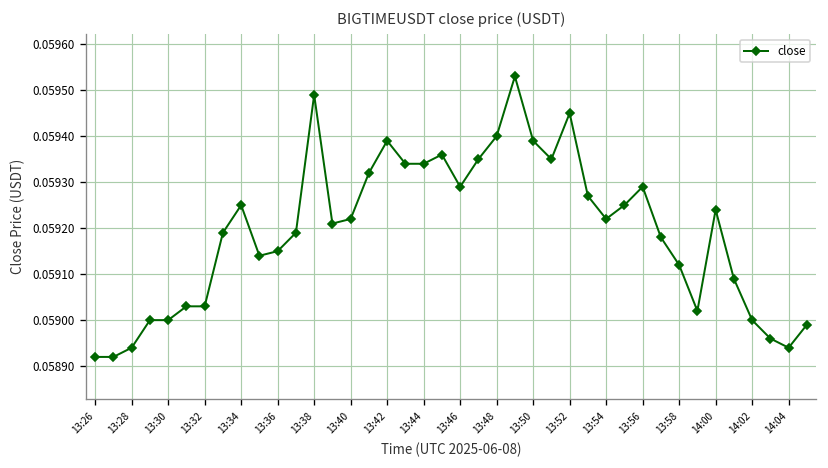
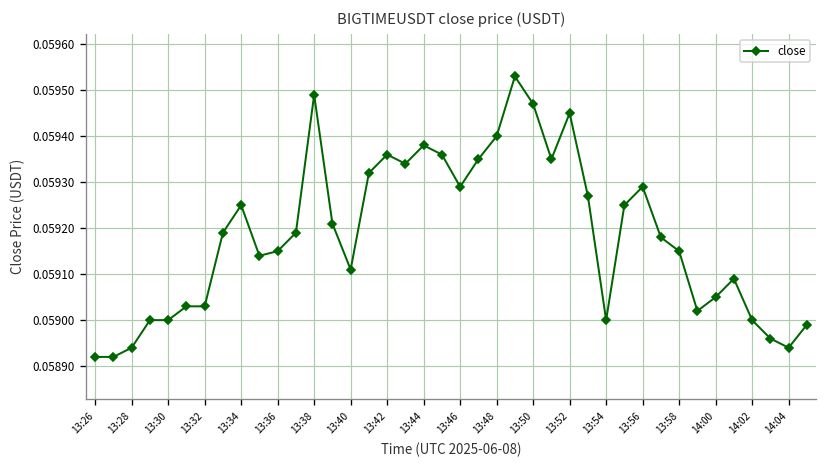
  {
    "13:26": 0.05892,
    "13:28": 0.05894,
    "13:30": 0.05900,
    "13:32": 0.05903,
    "13:34": 0.05925,
    "13:36": 0.05915,
    "13:38": 0.05949,
-   "13:40": 0.05922,
-   "13:42": 0.05939,
-   "13:44": 0.05934,
+   "13:40": 0.05911,
+   "13:42": 0.05936,
+   "13:44": 0.05938,
    "13:46": 0.05929,
    "13:48": 0.05940,
-   "13:50": 0.05939,
+   "13:50": 0.05947,
    "13:52": 0.05945,
-   "13:54": 0.05922,
+   "13:54": 0.05900,
    "13:56": 0.05929,
-   "13:58": 0.05912,
-   "14:00": 0.05924,
+   "13:58": 0.05915,
+   "14:00": 0.05905,
    "14:02": 0.05900,
    "14:04": 0.05894
  }
